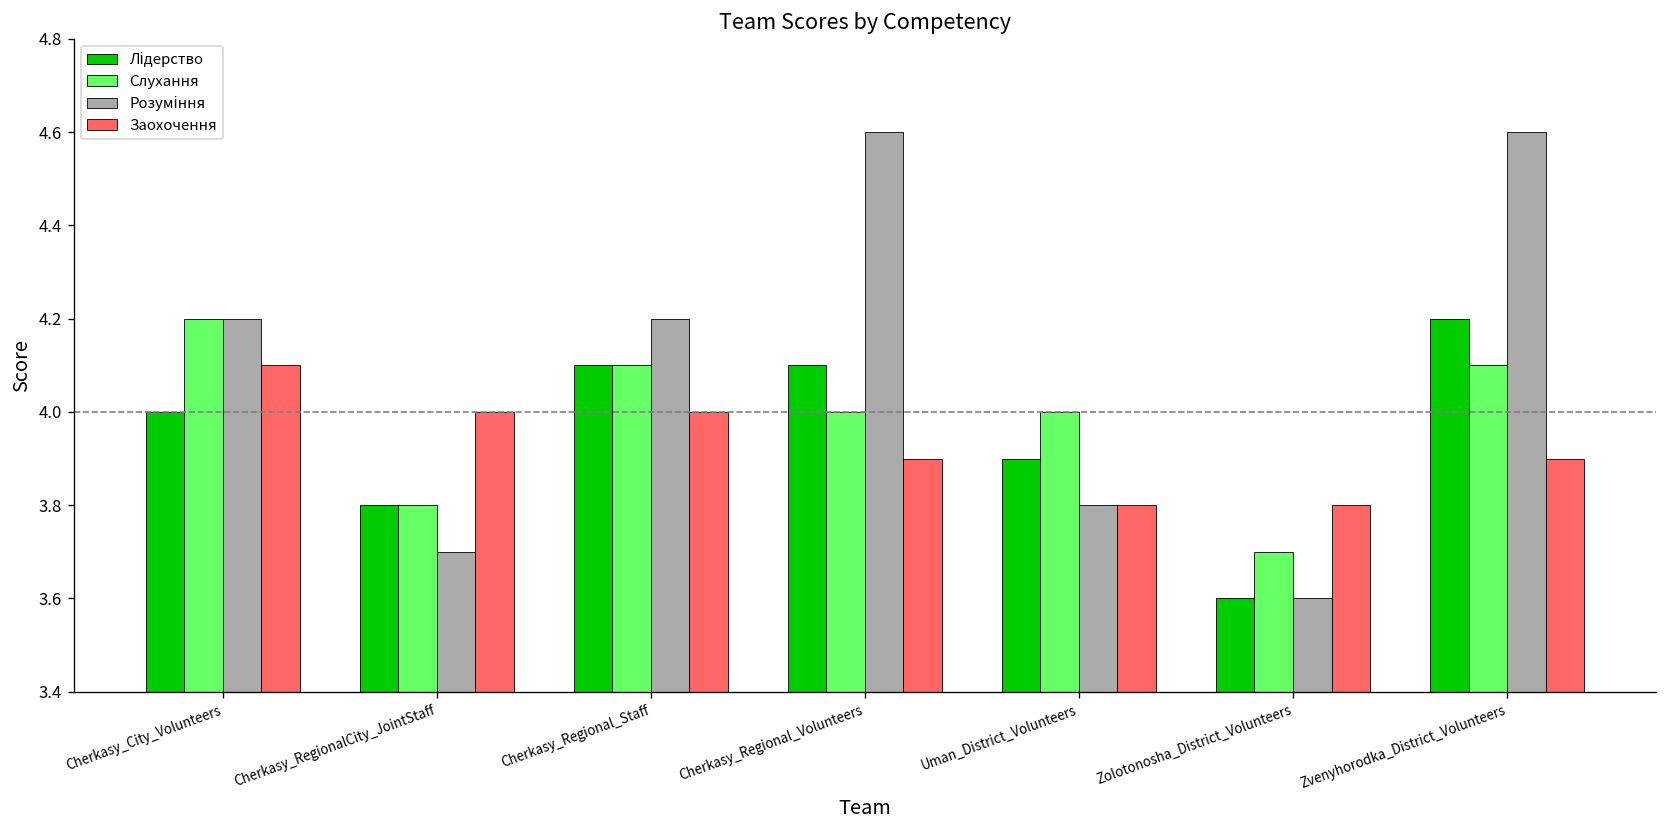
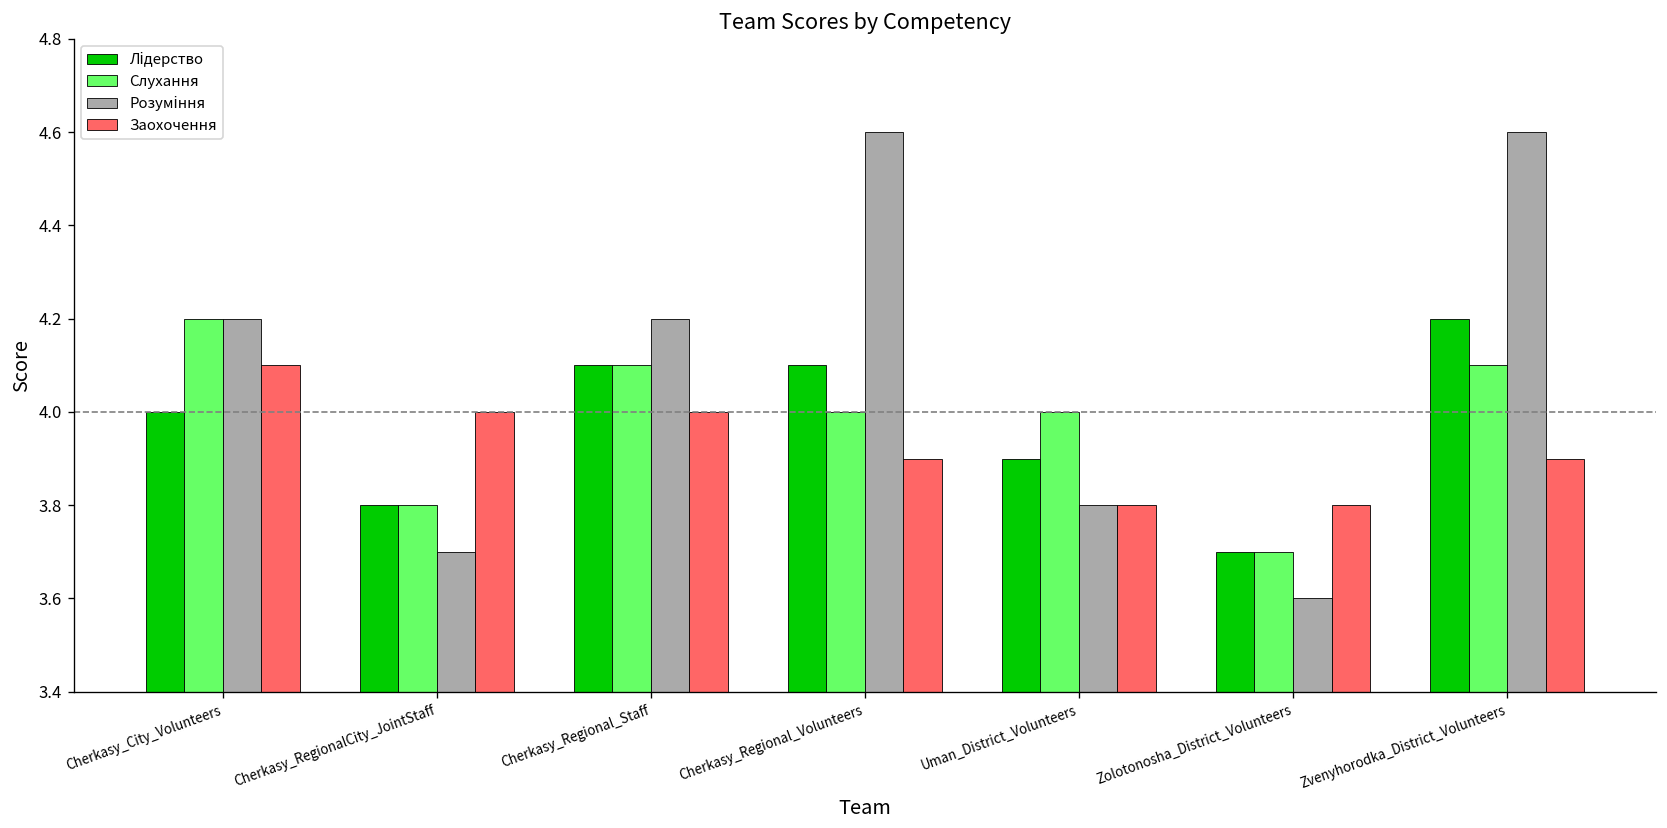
  {
    "Лідерство": {
      "Cherkasy_City_Volunteers": 4.0,
      "Cherkasy_RegionalCity_JointStaff": 3.8,
      "Cherkasy_Regional_Staff": 4.1,
      "Cherkasy_Regional_Volunteers": 4.1,
      "Uman_District_Volunteers": 3.9,
-     "Zolotonosha_District_Volunteers": 3.6,
+     "Zolotonosha_District_Volunteers": 3.7,
      "Zvenyhorodka_District_Volunteers": 4.2
    },
    "Слухання": {
      "Cherkasy_City_Volunteers": 4.2,
      "Cherkasy_RegionalCity_JointStaff": 3.8,
      "Cherkasy_Regional_Staff": 4.1,
      "Cherkasy_Regional_Volunteers": 4.0,
      "Uman_District_Volunteers": 4.0,
      "Zolotonosha_District_Volunteers": 3.7,
      "Zvenyhorodka_District_Volunteers": 4.1
    },
    "Розуміння": {
      "Cherkasy_City_Volunteers": 4.2,
      "Cherkasy_RegionalCity_JointStaff": 3.7,
      "Cherkasy_Regional_Staff": 4.2,
      "Cherkasy_Regional_Volunteers": 4.6,
      "Uman_District_Volunteers": 3.8,
      "Zolotonosha_District_Volunteers": 3.6,
      "Zvenyhorodka_District_Volunteers": 4.6
    },
    "Заохочення": {
      "Cherkasy_City_Volunteers": 4.1,
      "Cherkasy_RegionalCity_JointStaff": 4.0,
      "Cherkasy_Regional_Staff": 4.0,
      "Cherkasy_Regional_Volunteers": 3.9,
      "Uman_District_Volunteers": 3.8,
      "Zolotonosha_District_Volunteers": 3.8,
      "Zvenyhorodka_District_Volunteers": 3.9
    }
  }
